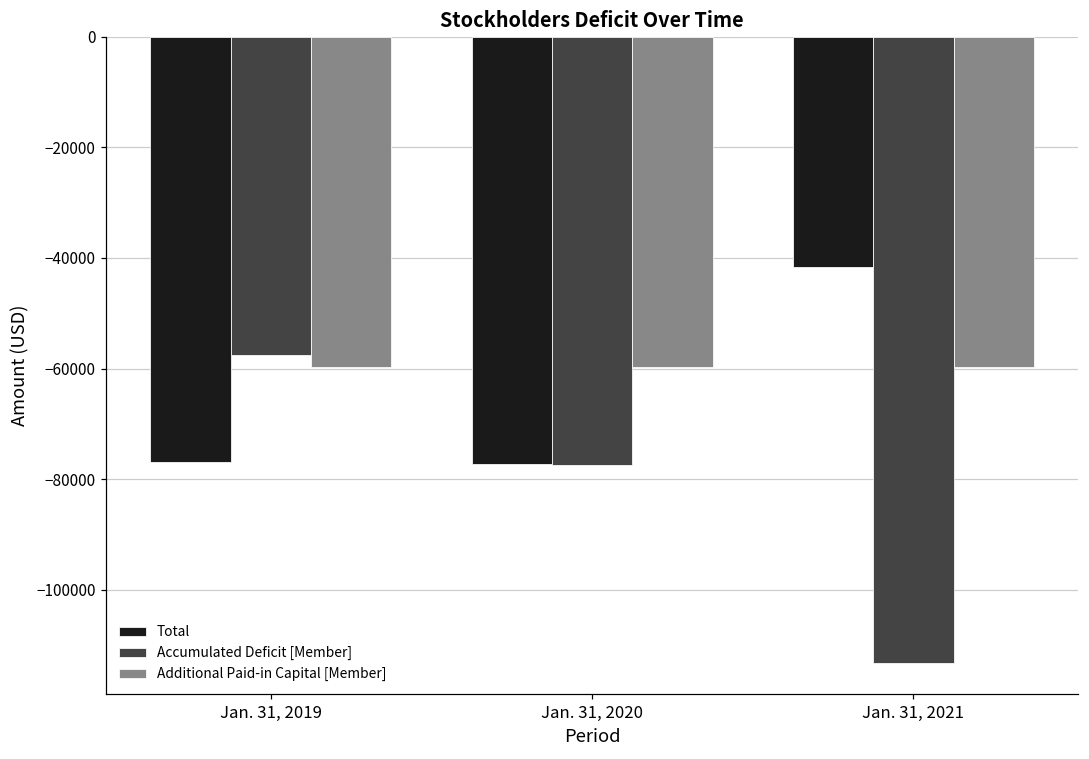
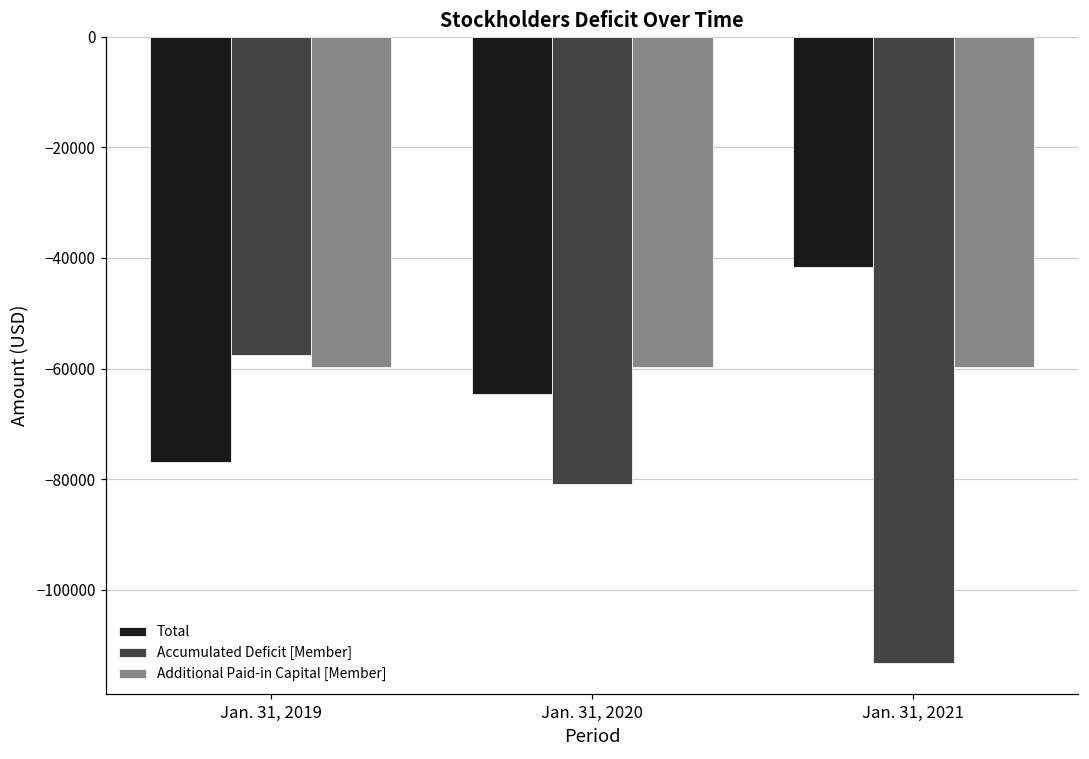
  {
    "Total": {
      "Jan. 31, 2019": -77000,
-     "Jan. 31, 2020": -77000,
+     "Jan. 31, 2020": -65000,
      "Jan. 31, 2021": -42000
    },
    "Accumulated Deficit [Member]": {
      "Jan. 31, 2019": -58000,
-     "Jan. 31, 2020": -77000,
+     "Jan. 31, 2020": -81000,
      "Jan. 31, 2021": -113000
    },
    "Additional Paid-in Capital [Member]": {
      "Jan. 31, 2019": -60000,
      "Jan. 31, 2020": -60000,
      "Jan. 31, 2021": -60000
    }
  }
